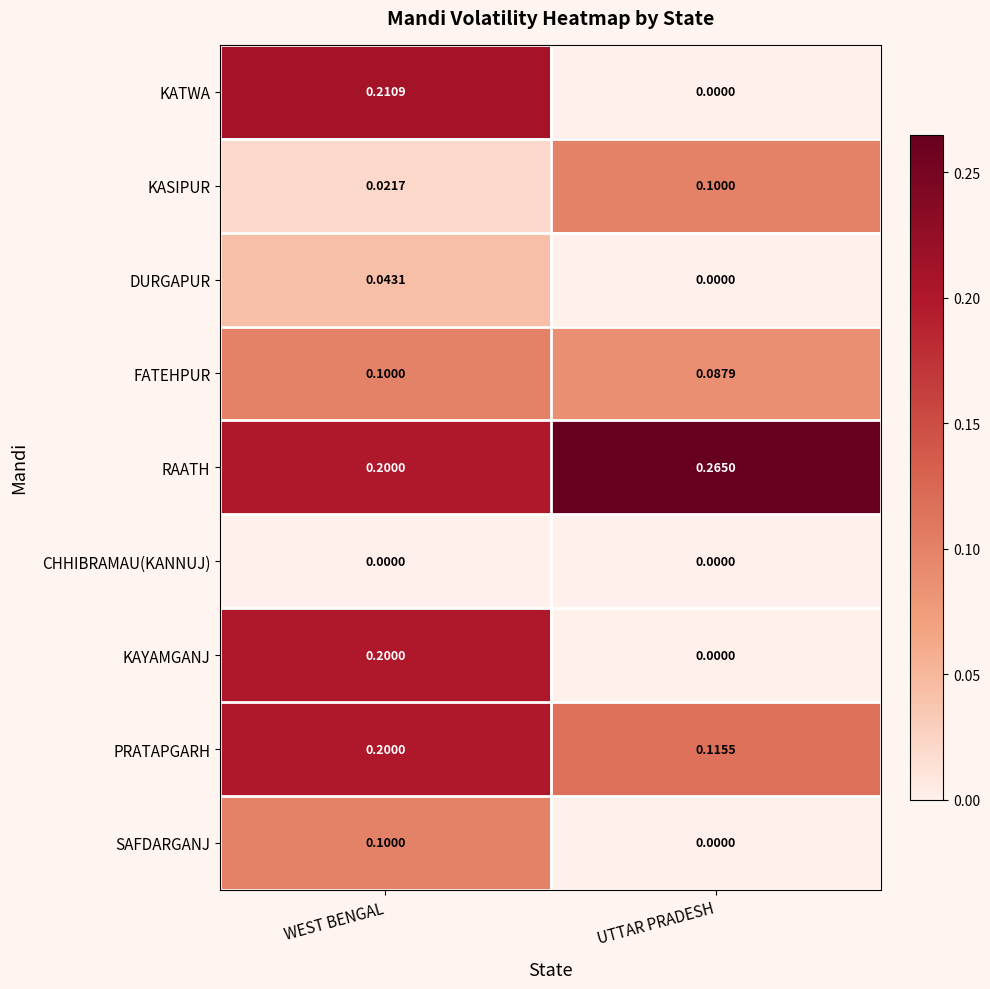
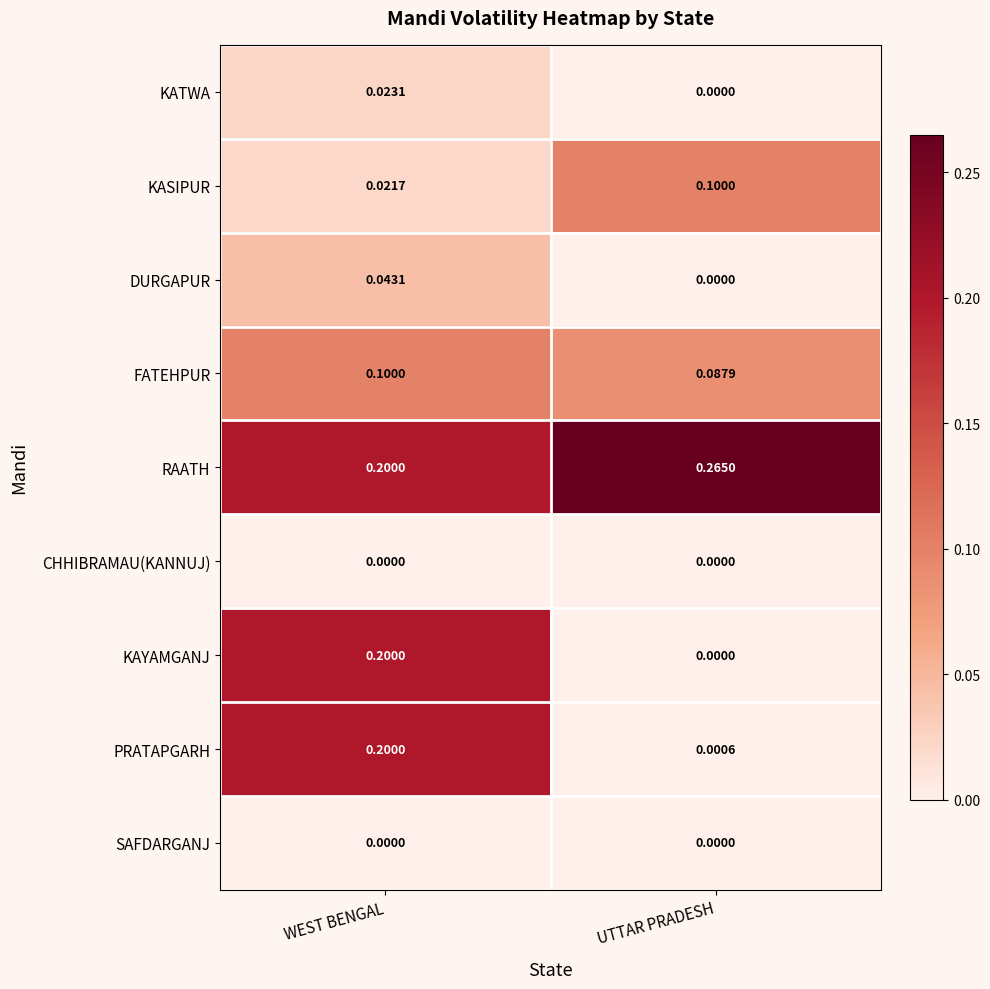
  {
    "KATWA": {
-     "WEST BENGAL": 0.2109,
+     "WEST BENGAL": 0.0231,
      "UTTAR PRADESH": 0.0000
    },
    "KASIPUR": {
      "WEST BENGAL": 0.0217,
      "UTTAR PRADESH": 0.1000
    },
    "DURGAPUR": {
      "WEST BENGAL": 0.0431,
      "UTTAR PRADESH": 0.0000
    },
    "FATEHPUR": {
      "WEST BENGAL": 0.1000,
      "UTTAR PRADESH": 0.0879
    },
    "RAATH": {
      "WEST BENGAL": 0.2000,
      "UTTAR PRADESH": 0.2650
    },
    "CHHIBRAMAU(KANNUJ)": {
      "WEST BENGAL": 0.0000,
      "UTTAR PRADESH": 0.0000
    },
    "KAYAMGANJ": {
      "WEST BENGAL": 0.2000,
      "UTTAR PRADESH": 0.0000
    },
    "PRATAPGARH": {
      "WEST BENGAL": 0.2000,
-     "UTTAR PRADESH": 0.1155
+     "UTTAR PRADESH": 0.0006
    },
    "SAFDARGANJ": {
-     "WEST BENGAL": 0.1000,
+     "WEST BENGAL": 0.0000,
      "UTTAR PRADESH": 0.0000
    }
  }
